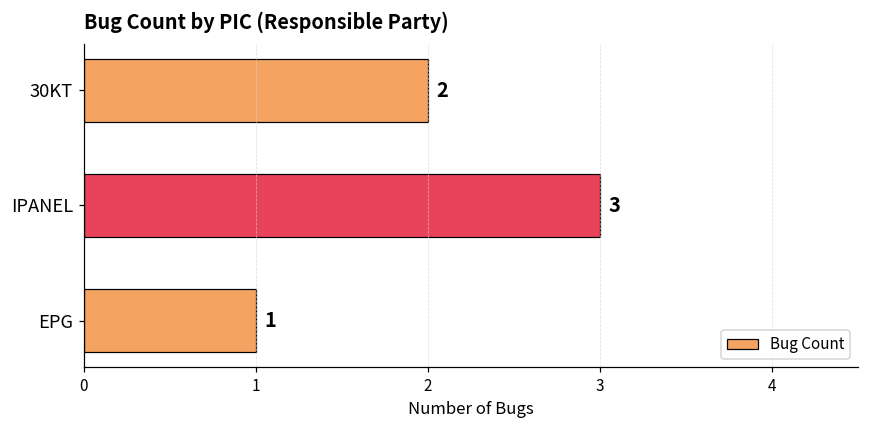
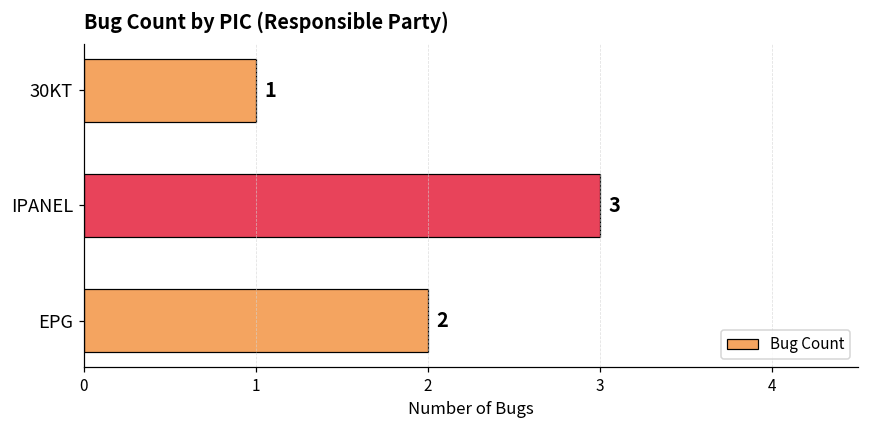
  {
-   "30KT": 2,
+   "30KT": 1,
    "IPANEL": 3,
-   "EPG": 1
+   "EPG": 2
  }
